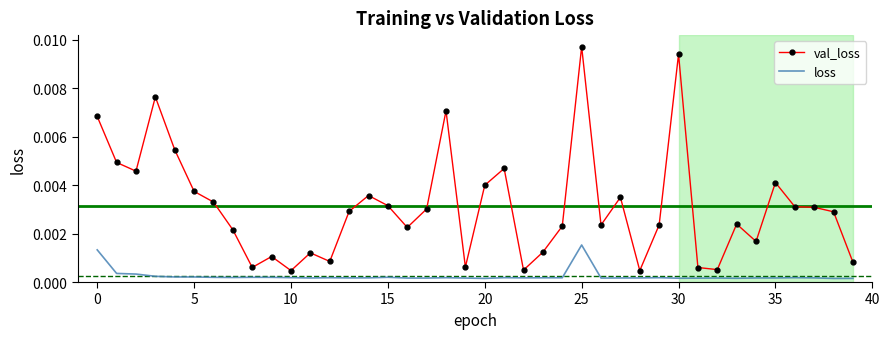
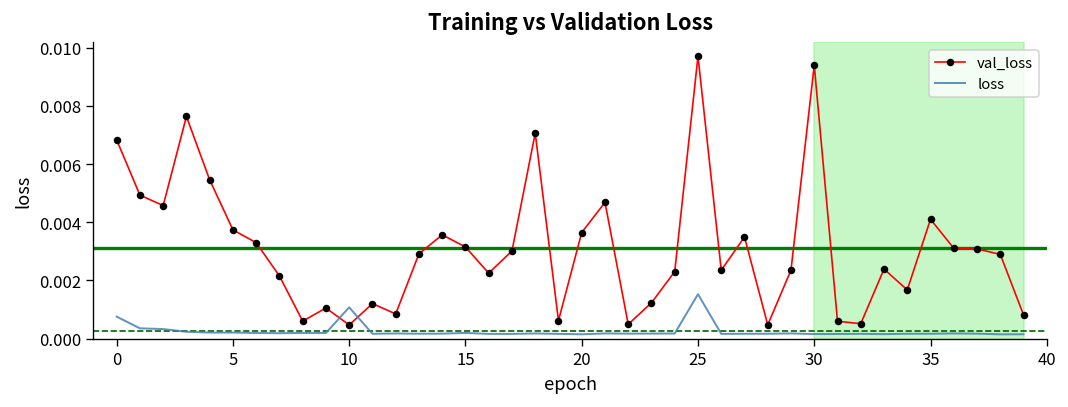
  {
    "val_loss": {
      "0": 0.0068,
      "5": 0.0037,
      "10": 0.0005,
      "15": 0.0031,
-     "20": 0.0040,
+     "20": 0.0036,
      "25": 0.0097,
      "30": 0.0094,
      "35": 0.0041
    },
    "loss": {
-     "0": 0.0013,
+     "0": 0.0008,
      "5": 0.0002,
-     "10": 0.0002,
+     "10": 0.0011,
      "15": 0.0002,
      "20": 0.0001,
      "25": 0.0015,
      "30": 0.0002,
      "35": 0.0002
    }
  }
